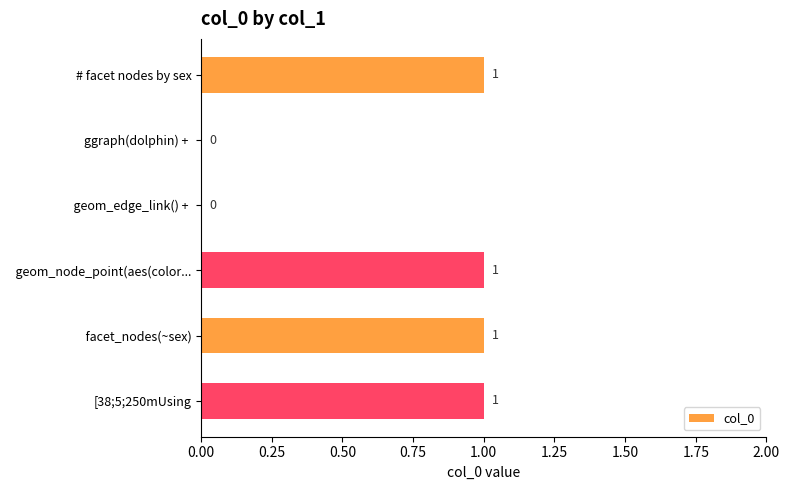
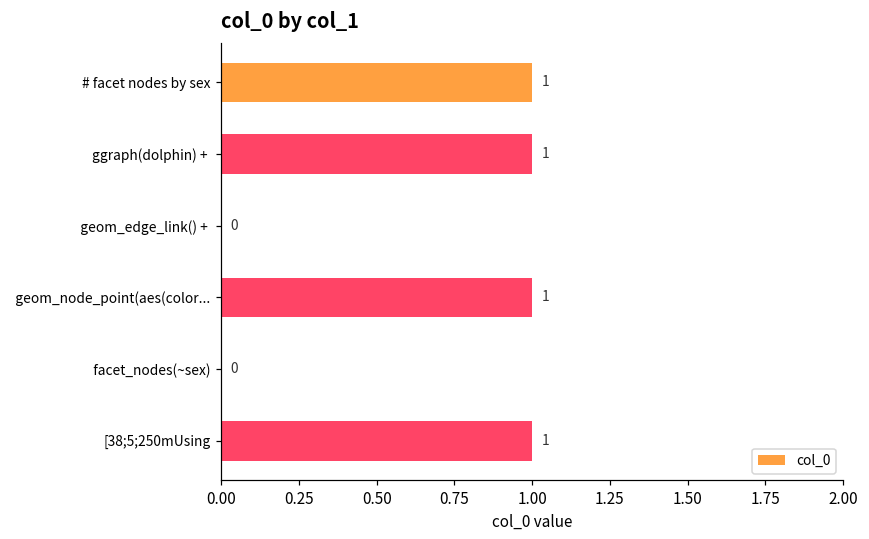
  {
    "# facet nodes by sex": 1,
-   "ggraph(dolphin) +": 0,
+   "ggraph(dolphin) +": 1,
    "geom_edge_link() +": 0,
    "geom_node_point(aes(color...": 1,
-   "facet_nodes(~sex)": 1,
+   "facet_nodes(~sex)": 0,
    "[38;5;250mUsing": 1
  }
